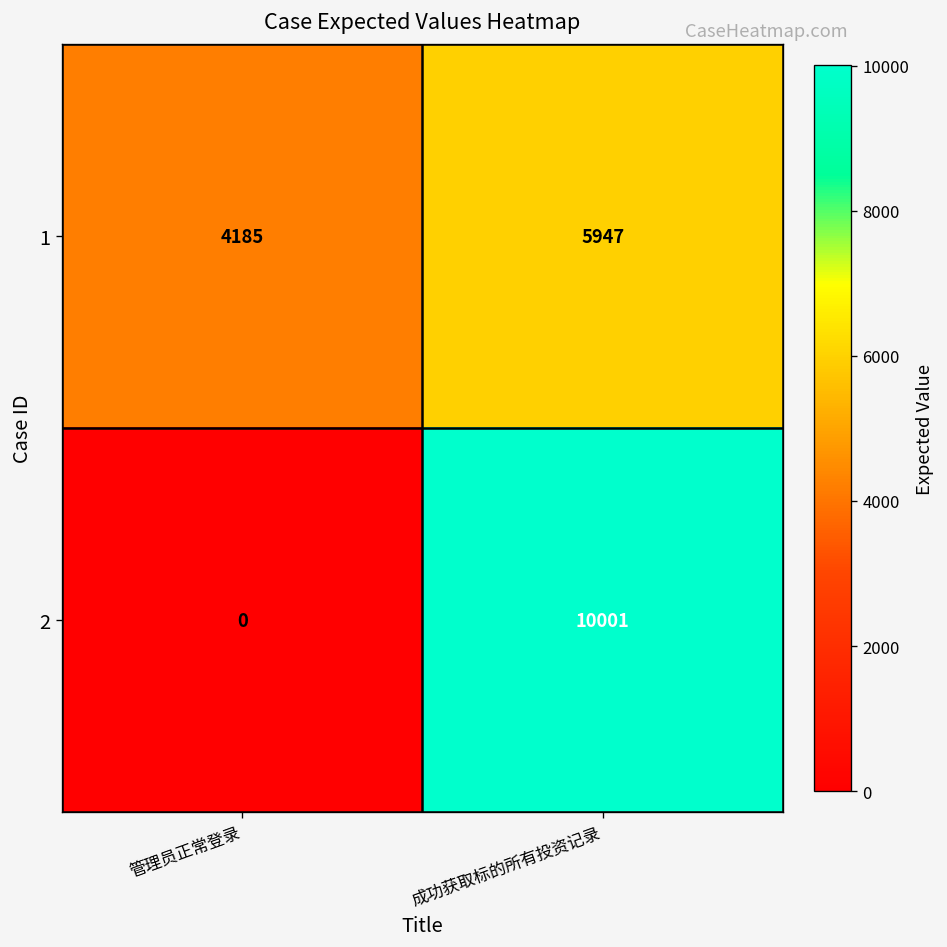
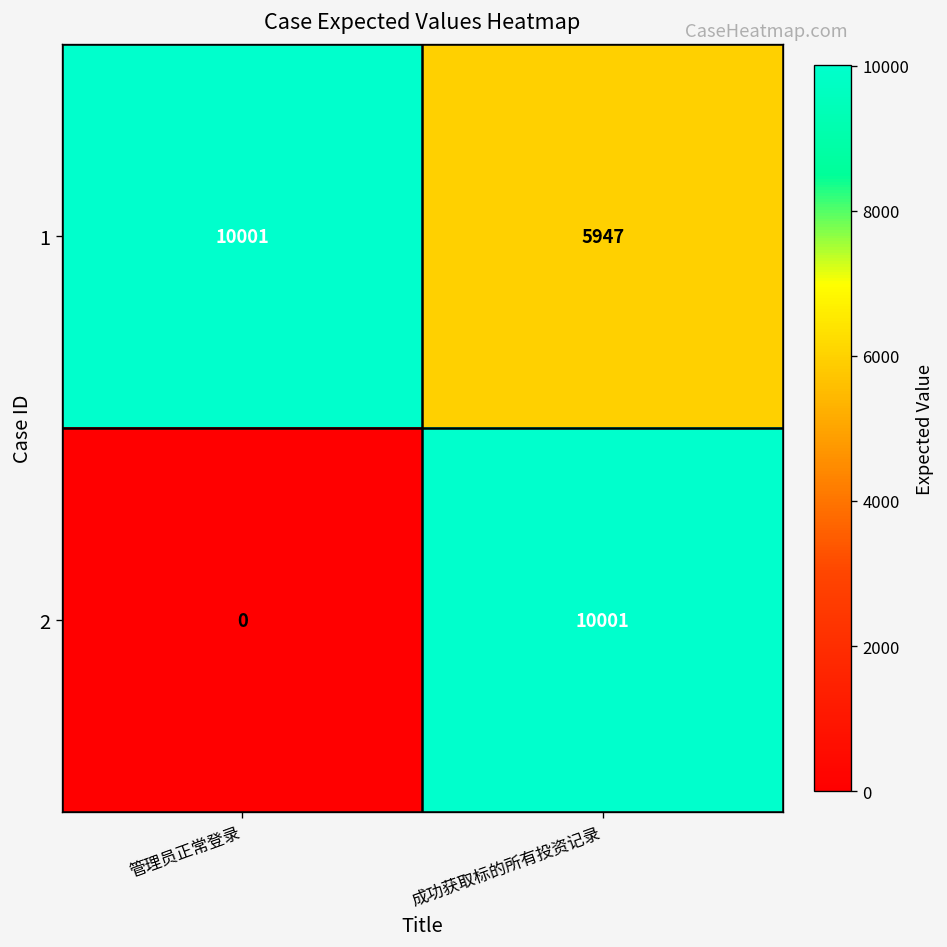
  {
    "1": {
-     "管理员正常登录": 4185,
+     "管理员正常登录": 10001,
      "成功获取标的所有投资记录": 5947
    },
    "2": {
      "管理员正常登录": 0,
      "成功获取标的所有投资记录": 10001
    }
  }
